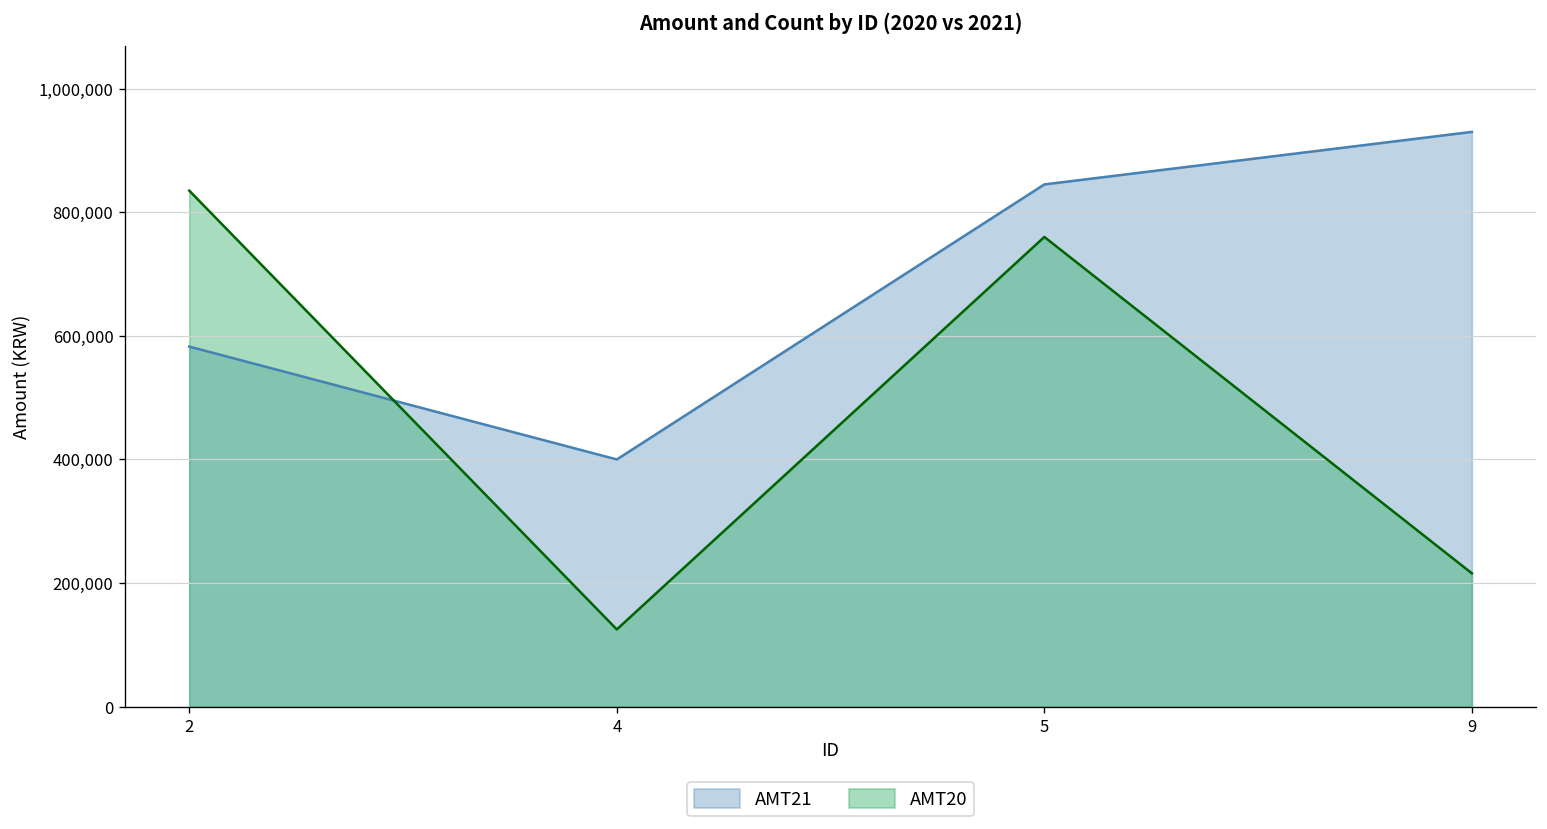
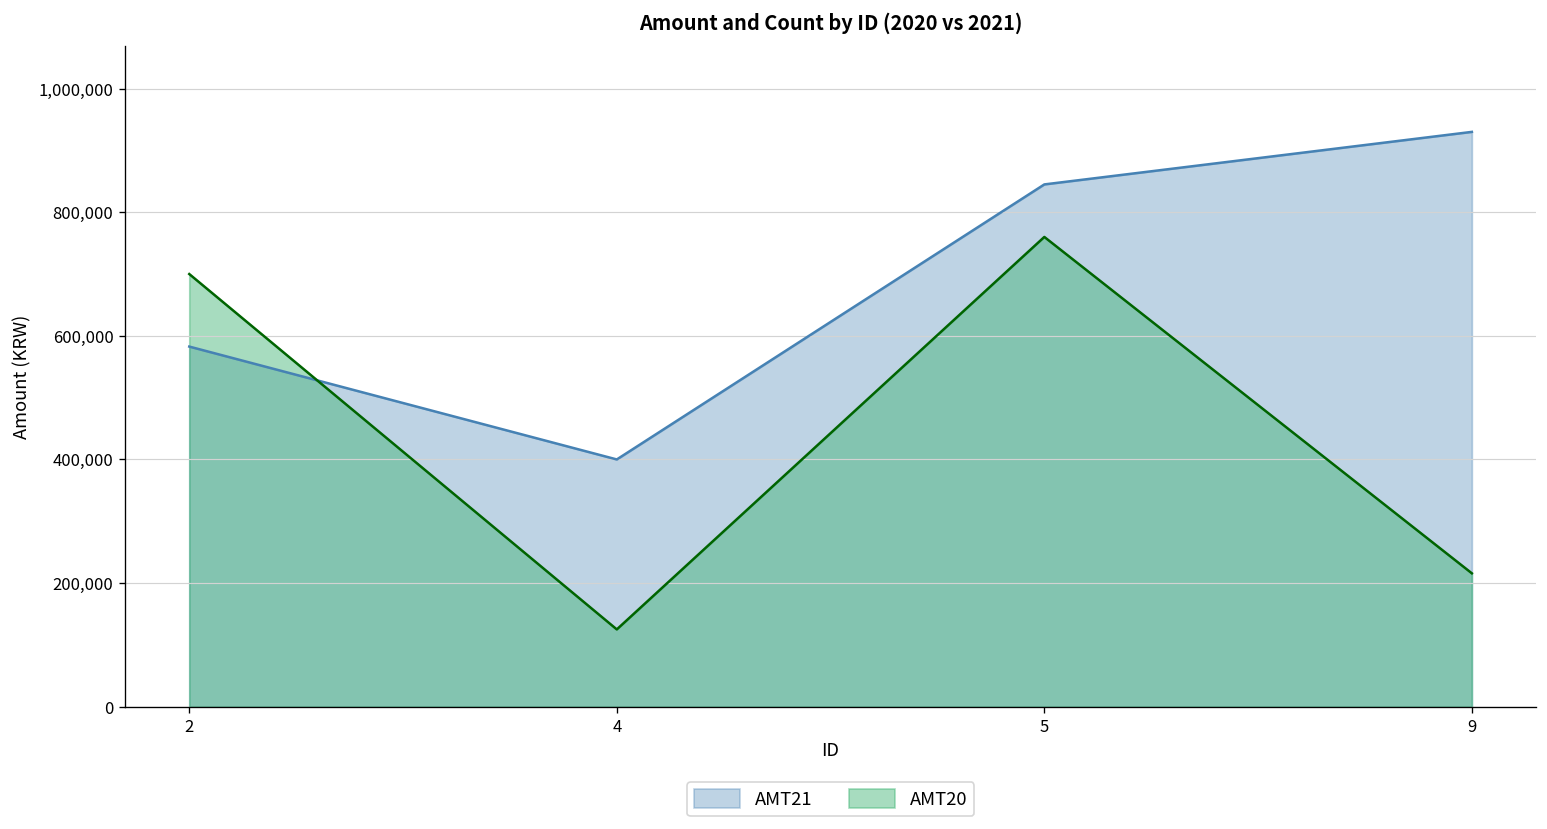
  {
    "AMT21": {
      "2": "580,000",
      "4": "400,000",
      "5": "850,000",
      "9": "930,000"
    },
    "AMT20": {
-     "2": "830,000",
+     "2": "700,000",
      "4": "130,000",
      "5": "760,000",
      "9": "220,000"
    }
  }
